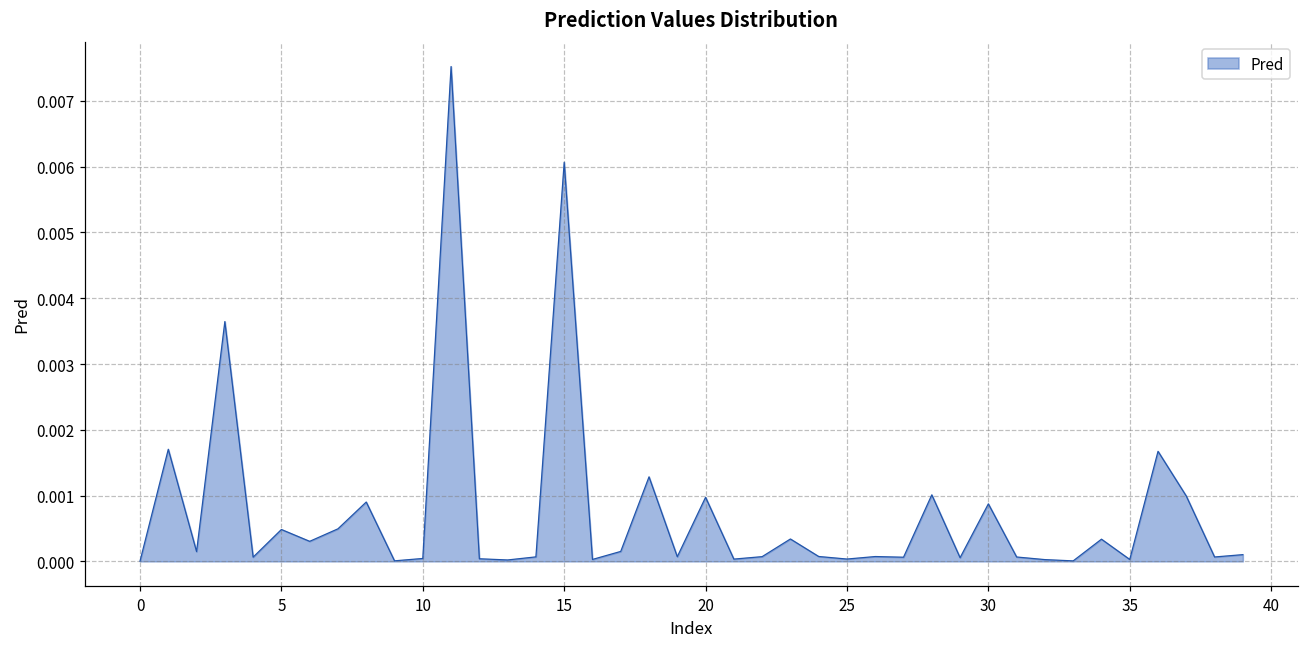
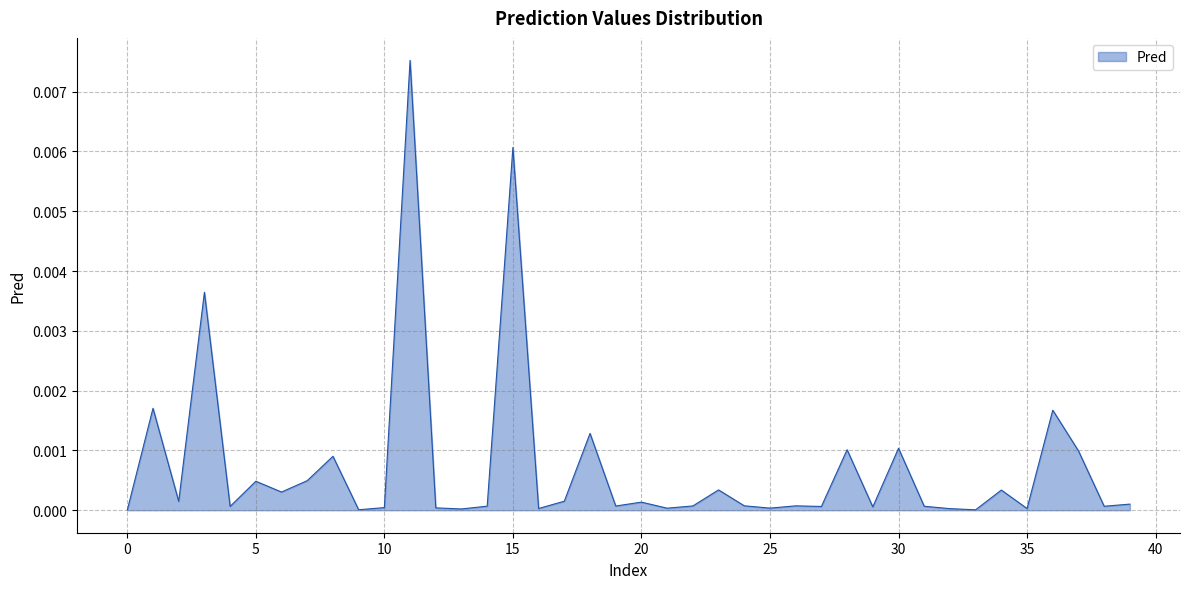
  {
    "0": 0.0000,
    "5": 0.0005,
    "10": 0.0000,
    "15": 0.0061,
-   "20": 0.0010,
+   "20": 0.0001,
    "25": 0.0000,
-   "30": 0.0009,
+   "30": 0.0010,
    "35": 0.0000
  }
